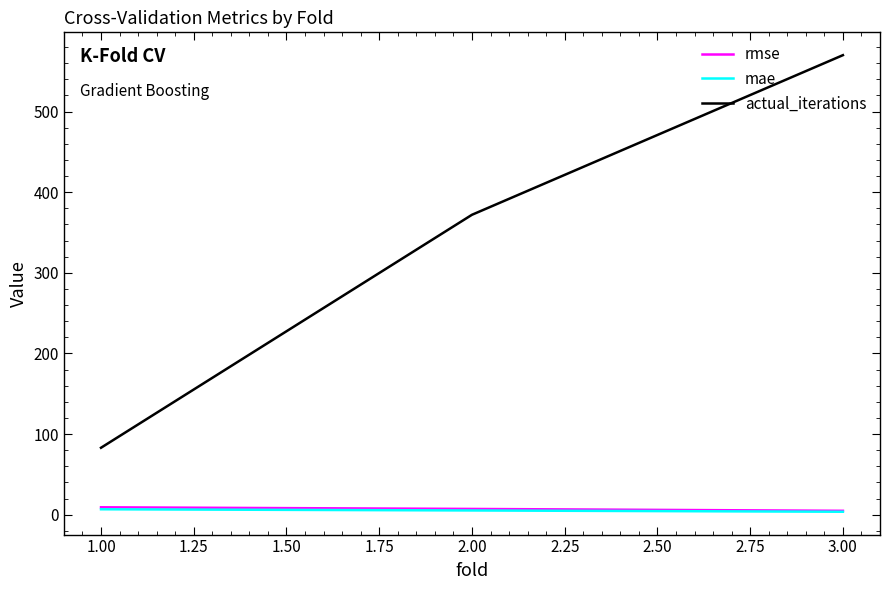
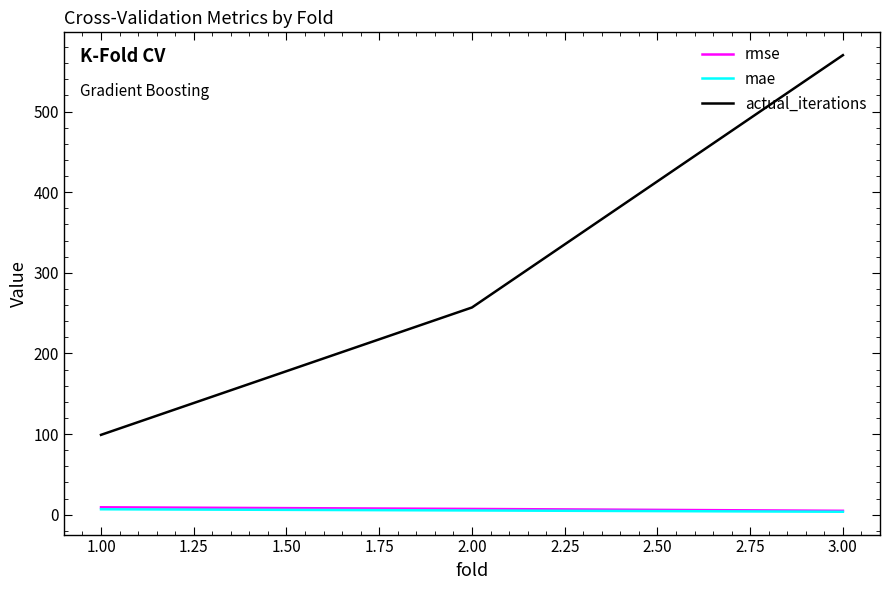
  {
    "actual_iterations": {
-     "1.00": 80,
-     "2.00": 370,
+     "1.00": 100,
+     "2.00": 260,
      "3.00": 570
    }
  }
